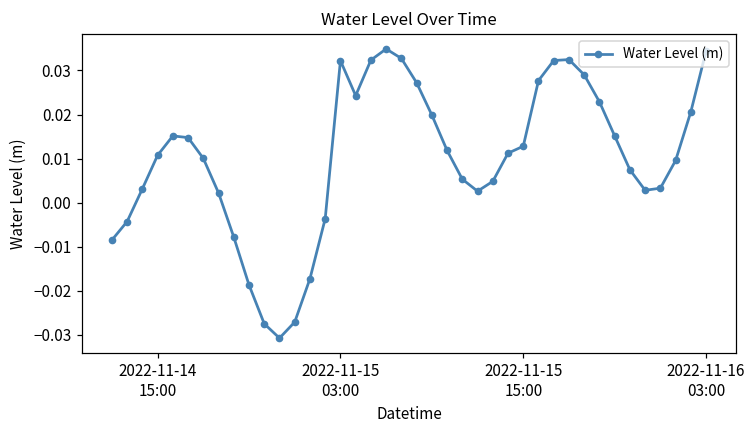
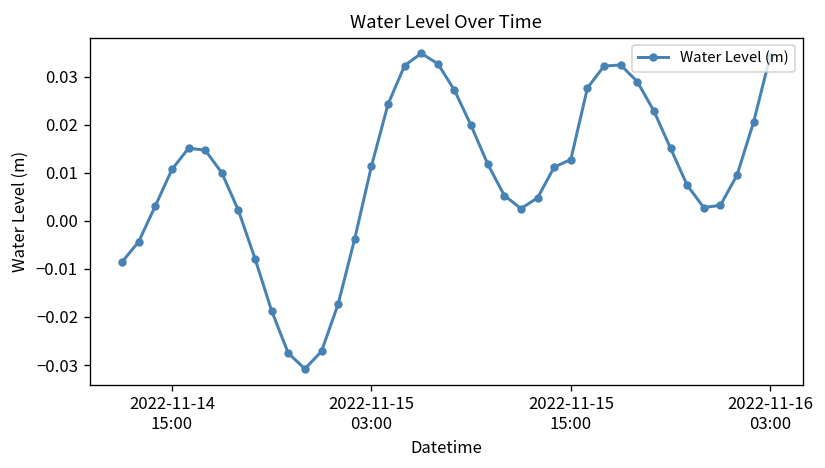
  {
    "2022-11-14 15:00": 0.011,
-   "2022-11-15 03:00": 0.032,
+   "2022-11-15 03:00": 0.011,
    "2022-11-15 15:00": 0.013
  }
